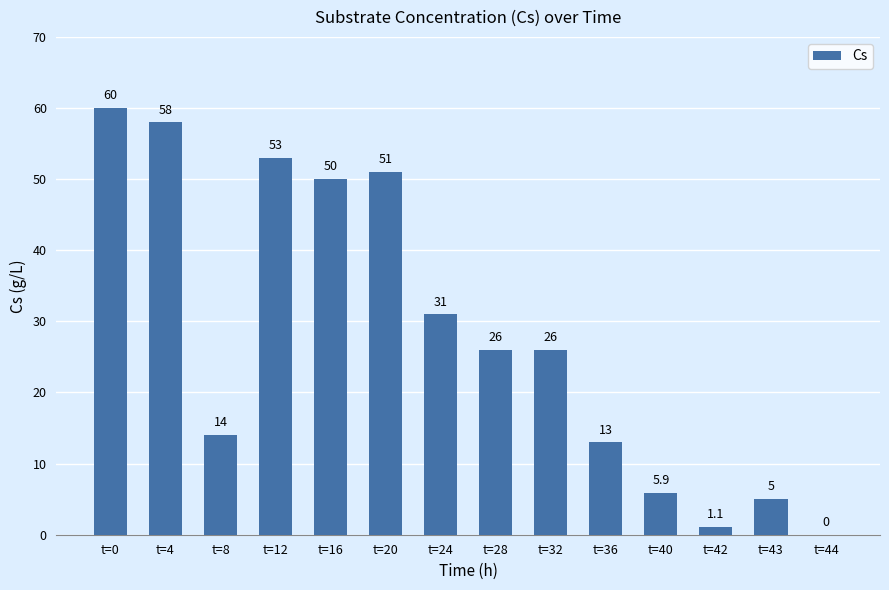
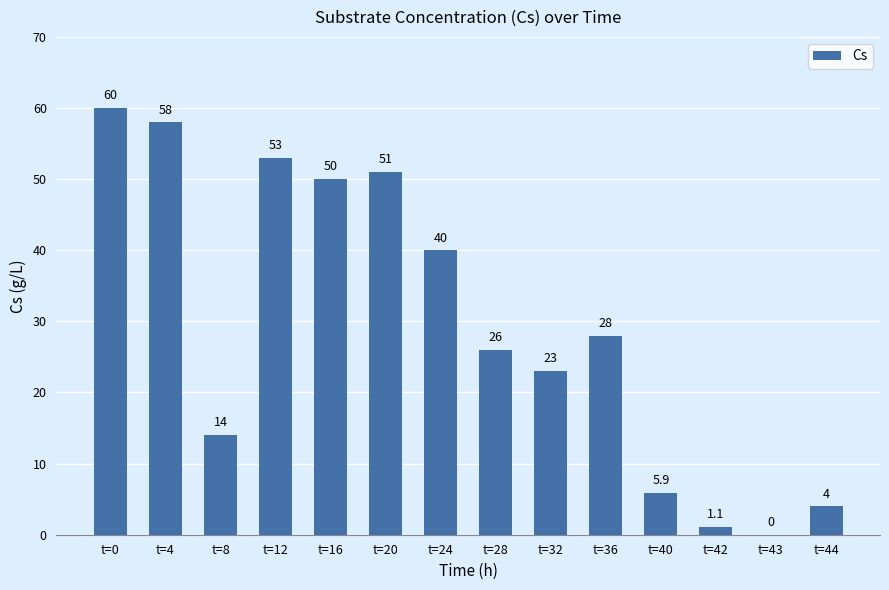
  {
    "t=0": 60,
    "t=4": 58,
    "t=8": 14,
    "t=12": 53,
    "t=16": 50,
    "t=20": 51,
-   "t=24": 31,
+   "t=24": 40,
    "t=28": 26,
-   "t=32": 26,
-   "t=36": 13,
+   "t=32": 23,
+   "t=36": 28,
    "t=40": 5.9,
    "t=42": 1.1,
-   "t=43": 5,
-   "t=44": 0
+   "t=43": 0,
+   "t=44": 4
  }
